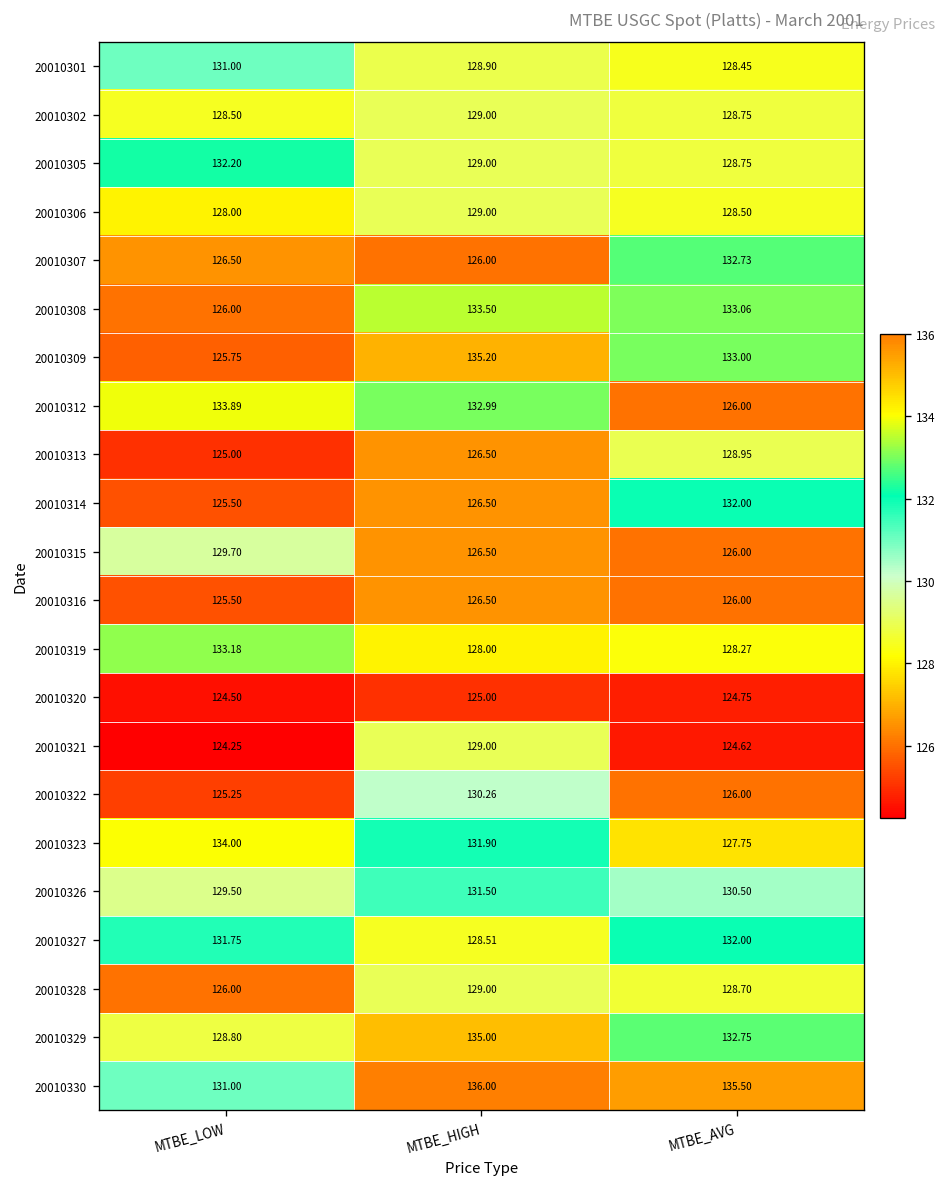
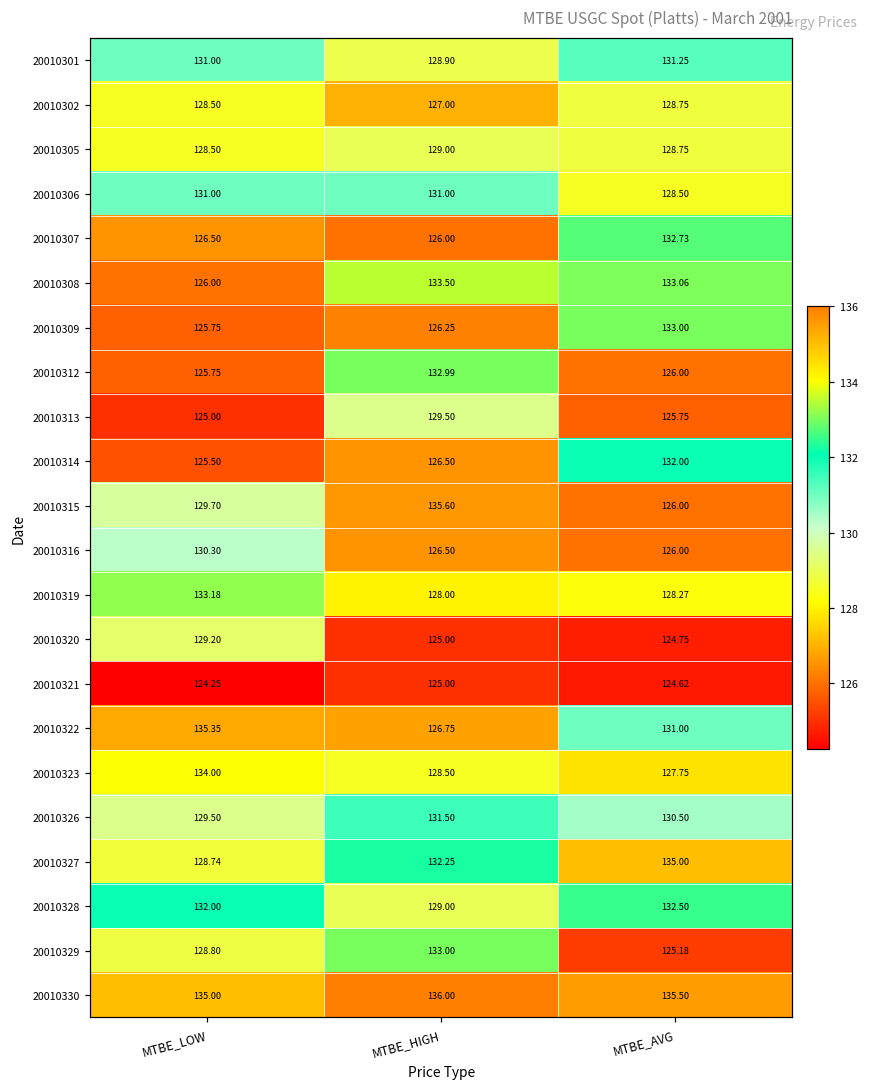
  {
    "20010301": {
      "MTBE_LOW": 131.00,
      "MTBE_HIGH": 128.90,
-     "MTBE_AVG": 128.45
+     "MTBE_AVG": 131.25
    },
    "20010302": {
      "MTBE_LOW": 128.50,
-     "MTBE_HIGH": 129.00,
+     "MTBE_HIGH": 127.00,
      "MTBE_AVG": 128.75
    },
    "20010305": {
-     "MTBE_LOW": 132.20,
+     "MTBE_LOW": 128.50,
      "MTBE_HIGH": 129.00,
      "MTBE_AVG": 128.75
    },
    "20010306": {
-     "MTBE_LOW": 128.00,
-     "MTBE_HIGH": 129.00,
+     "MTBE_LOW": 131.00,
+     "MTBE_HIGH": 131.00,
      "MTBE_AVG": 128.50
    },
    "20010307": {
      "MTBE_LOW": 126.50,
      "MTBE_HIGH": 126.00,
      "MTBE_AVG": 132.73
    },
    "20010308": {
      "MTBE_LOW": 126.00,
      "MTBE_HIGH": 133.50,
      "MTBE_AVG": 133.06
    },
    "20010309": {
      "MTBE_LOW": 125.75,
-     "MTBE_HIGH": 135.20,
+     "MTBE_HIGH": 126.25,
      "MTBE_AVG": 133.00
    },
    "20010312": {
-     "MTBE_LOW": 133.89,
+     "MTBE_LOW": 125.75,
      "MTBE_HIGH": 132.99,
      "MTBE_AVG": 126.00
    },
    "20010313": {
      "MTBE_LOW": 125.00,
-     "MTBE_HIGH": 126.50,
-     "MTBE_AVG": 128.95
+     "MTBE_HIGH": 129.50,
+     "MTBE_AVG": 125.75
    },
    "20010314": {
      "MTBE_LOW": 125.50,
      "MTBE_HIGH": 126.50,
      "MTBE_AVG": 132.00
    },
    "20010315": {
      "MTBE_LOW": 129.70,
-     "MTBE_HIGH": 126.50,
+     "MTBE_HIGH": 135.60,
      "MTBE_AVG": 126.00
    },
    "20010316": {
-     "MTBE_LOW": 125.50,
+     "MTBE_LOW": 130.30,
      "MTBE_HIGH": 126.50,
      "MTBE_AVG": 126.00
    },
    "20010319": {
      "MTBE_LOW": 133.18,
      "MTBE_HIGH": 128.00,
      "MTBE_AVG": 128.27
    },
    "20010320": {
-     "MTBE_LOW": 124.50,
+     "MTBE_LOW": 129.20,
      "MTBE_HIGH": 125.00,
      "MTBE_AVG": 124.75
    },
    "20010321": {
      "MTBE_LOW": 124.25,
-     "MTBE_HIGH": 129.00,
+     "MTBE_HIGH": 125.00,
      "MTBE_AVG": 124.62
    },
    "20010322": {
-     "MTBE_LOW": 125.25,
-     "MTBE_HIGH": 130.26,
-     "MTBE_AVG": 126.00
+     "MTBE_LOW": 135.35,
+     "MTBE_HIGH": 126.75,
+     "MTBE_AVG": 131.00
    },
    "20010323": {
      "MTBE_LOW": 134.00,
-     "MTBE_HIGH": 131.90,
+     "MTBE_HIGH": 128.50,
      "MTBE_AVG": 127.75
    },
    "20010326": {
      "MTBE_LOW": 129.50,
      "MTBE_HIGH": 131.50,
      "MTBE_AVG": 130.50
    },
    "20010327": {
-     "MTBE_LOW": 131.75,
-     "MTBE_HIGH": 128.51,
-     "MTBE_AVG": 132.00
+     "MTBE_LOW": 128.74,
+     "MTBE_HIGH": 132.25,
+     "MTBE_AVG": 135.00
    },
    "20010328": {
-     "MTBE_LOW": 126.00,
+     "MTBE_LOW": 132.00,
      "MTBE_HIGH": 129.00,
-     "MTBE_AVG": 128.70
+     "MTBE_AVG": 132.50
    },
    "20010329": {
      "MTBE_LOW": 128.80,
-     "MTBE_HIGH": 135.00,
-     "MTBE_AVG": 132.75
+     "MTBE_HIGH": 133.00,
+     "MTBE_AVG": 125.18
    },
    "20010330": {
-     "MTBE_LOW": 131.00,
+     "MTBE_LOW": 135.00,
      "MTBE_HIGH": 136.00,
      "MTBE_AVG": 135.50
    }
  }
